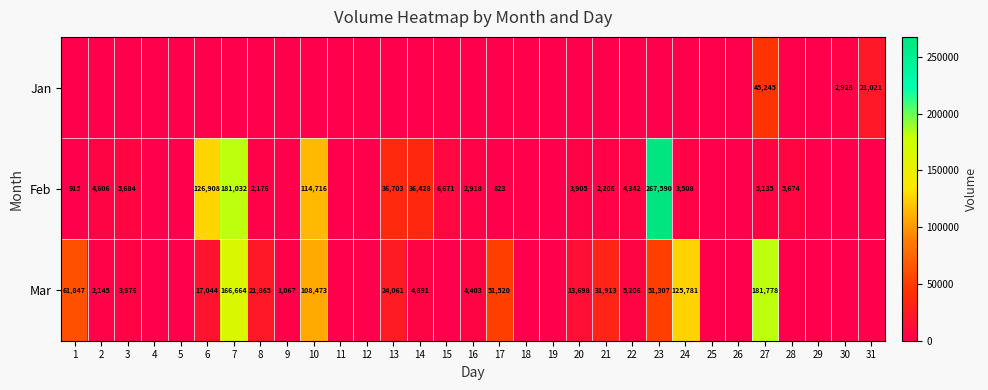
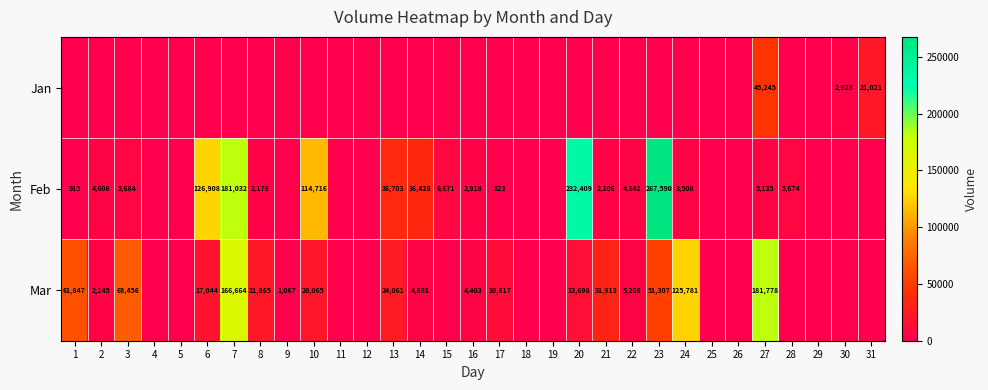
  {
    "Jan": {
      "27": "45,245",
      "30": "2,928",
      "31": "21,021"
    },
    "Feb": {
      "1": "915",
      "2": "4,606",
      "3": "5,684",
      "6": "126,908",
      "7": "181,032",
      "8": "2,176",
      "10": "114,716",
      "13": "36,703",
      "14": "36,428",
      "15": "6,671",
      "16": "2,918",
      "17": "823",
-     "20": "3,905",
+     "20": "232,409",
      "21": "2,206",
      "22": "4,342",
      "23": "267,590",
      "24": "3,508",
      "27": "5,135",
      "28": "5,674"
    },
    "Mar": {
      "1": "61,847",
      "2": "2,145",
-     "3": "3,976",
+     "3": "68,456",
      "6": "17,044",
      "7": "166,664",
      "8": "21,865",
      "9": "1,067",
-     "10": "108,473",
+     "10": "20,065",
      "13": "24,061",
      "14": "4,891",
      "16": "4,403",
-     "17": "51,520",
+     "17": "10,617",
      "20": "13,698",
      "21": "31,913",
      "22": "5,206",
      "23": "51,307",
      "24": "125,781",
      "27": "181,778"
    }
  }
